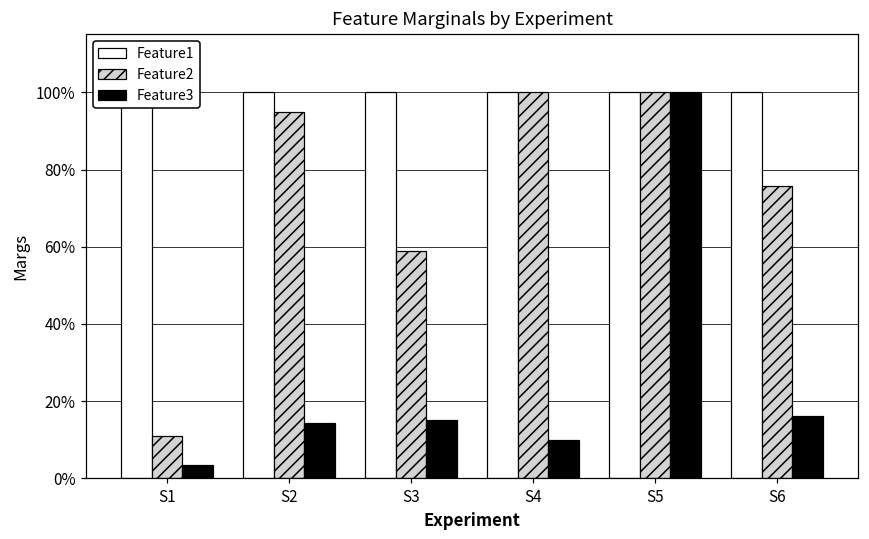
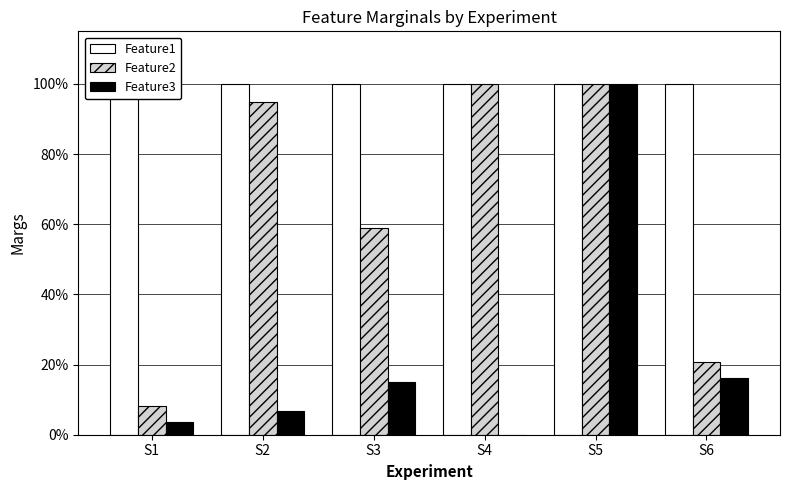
  {
    "Feature1": {
      "S2": "100%",
      "S3": "100%",
      "S4": "100%",
      "S5": "100%",
      "S6": "100%"
    },
    "Feature2": {
-     "S1": "11%",
+     "S1": "8%",
      "S2": "95%",
      "S3": "59%",
      "S4": "100%",
      "S5": "100%",
-     "S6": "76%"
+     "S6": "21%"
    },
    "Feature3": {
      "S1": "4%",
-     "S2": "14%",
+     "S2": "7%",
      "S3": "15%",
-     "S4": "10%",
+     "S4": "0%",
      "S5": "100%",
      "S6": "16%"
    }
  }
